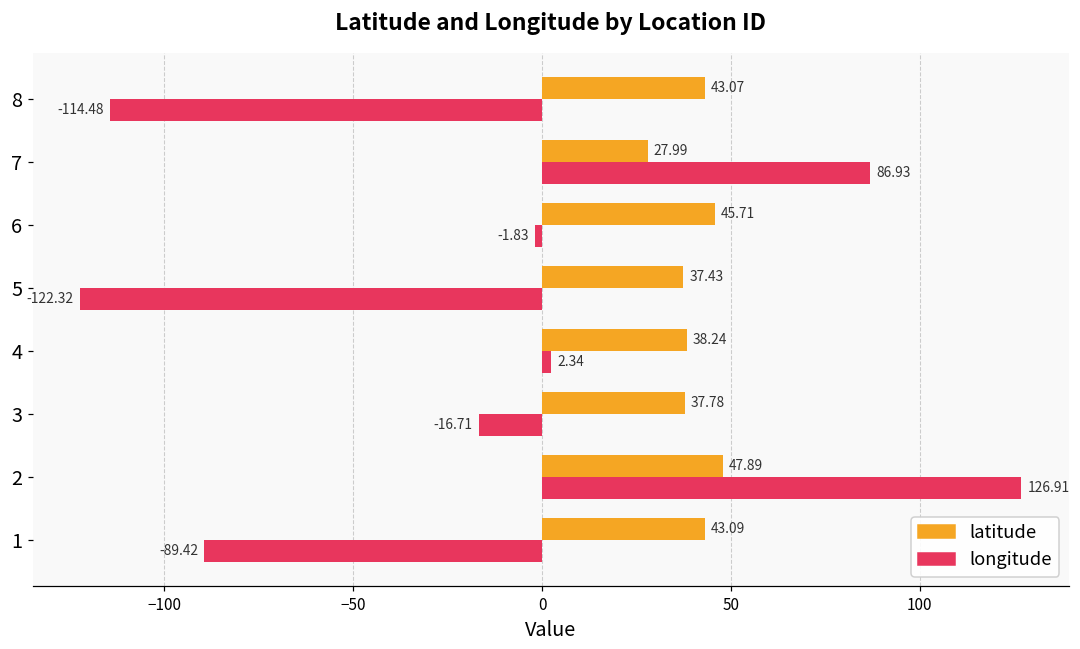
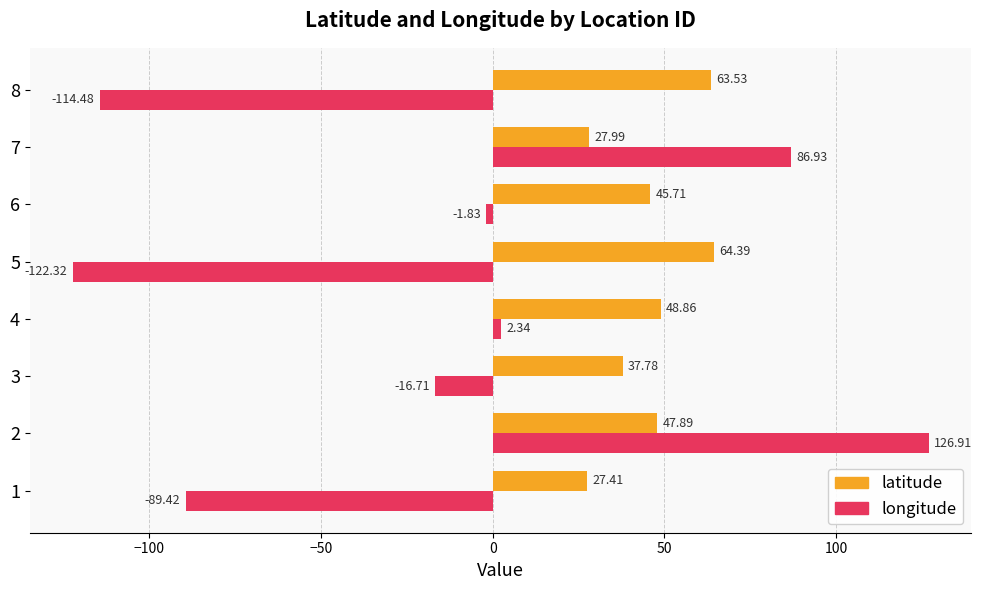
  {
    "latitude": {
-     "8": 43.07,
+     "8": 63.53,
      "7": 27.99,
      "6": 45.71,
-     "5": 37.43,
-     "4": 38.24,
+     "5": 64.39,
+     "4": 48.86,
      "3": 37.78,
      "2": 47.89,
-     "1": 43.09
+     "1": 27.41
    },
    "longitude": {
      "8": -114.48,
      "7": 86.93,
      "6": -1.83,
      "5": -122.32,
      "4": 2.34,
      "3": -16.71,
      "2": 126.91,
      "1": -89.42
    }
  }
